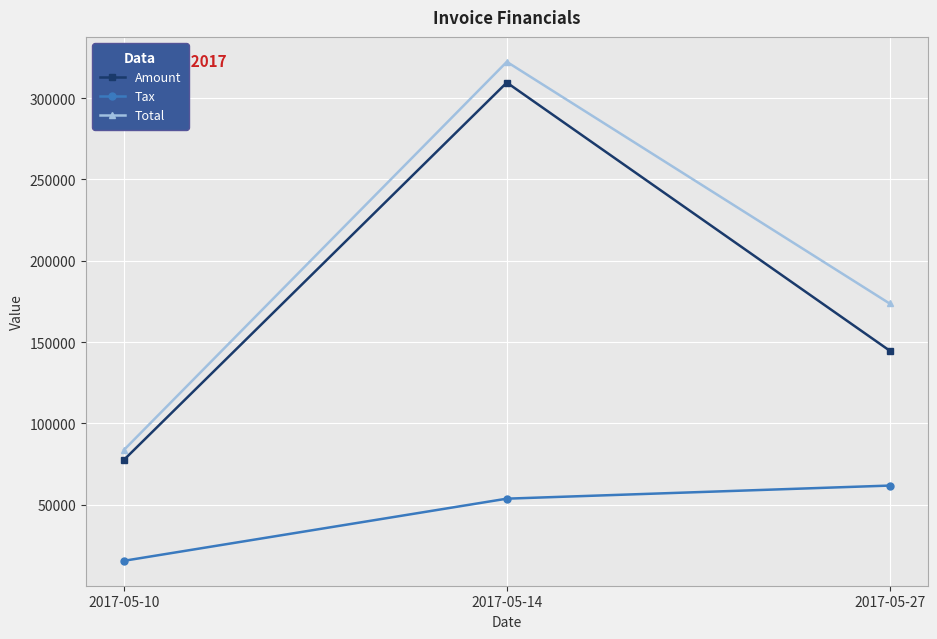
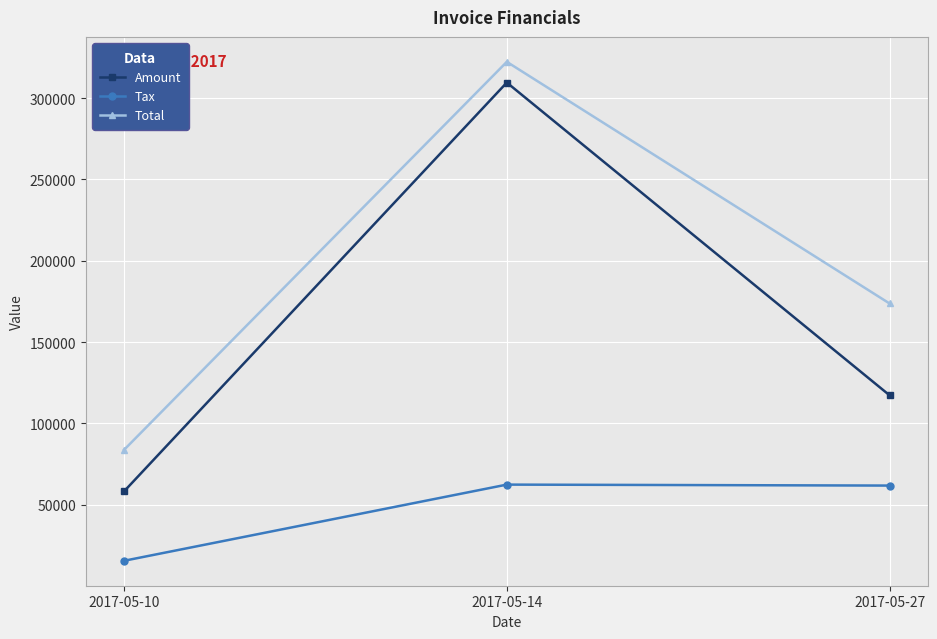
  {
    "Amount": {
-     "2017-05-10": 78000,
+     "2017-05-10": 58000,
      "2017-05-14": 309000,
-     "2017-05-27": 145000
+     "2017-05-27": 117000
    },
    "Tax": {
      "2017-05-10": 16000,
-     "2017-05-14": 54000,
+     "2017-05-14": 62000,
      "2017-05-27": 62000
    },
    "Total": {
      "2017-05-10": 84000,
      "2017-05-14": 322000,
      "2017-05-27": 174000
    }
  }
